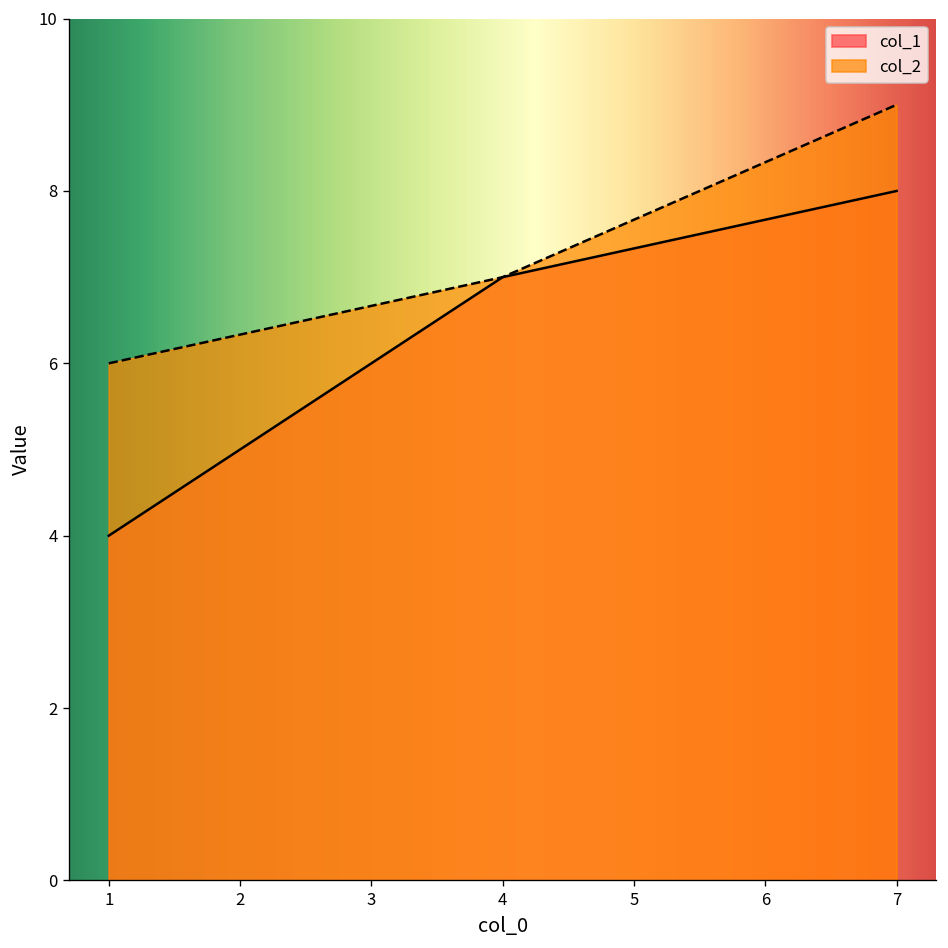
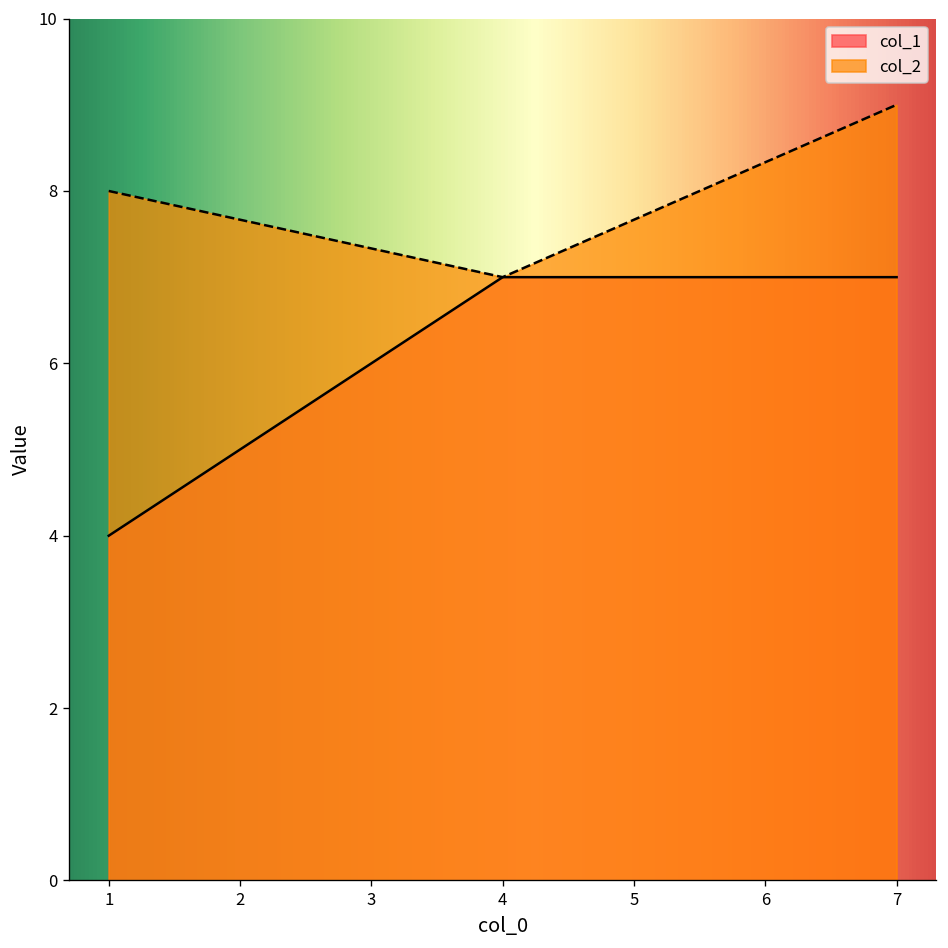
  {
    "col_1": {
      "1": 4,
-     "7": 8
+     "7": 7
    },
    "col_2": {
-     "1": 6,
+     "1": 8,
      "7": 9
    }
  }
